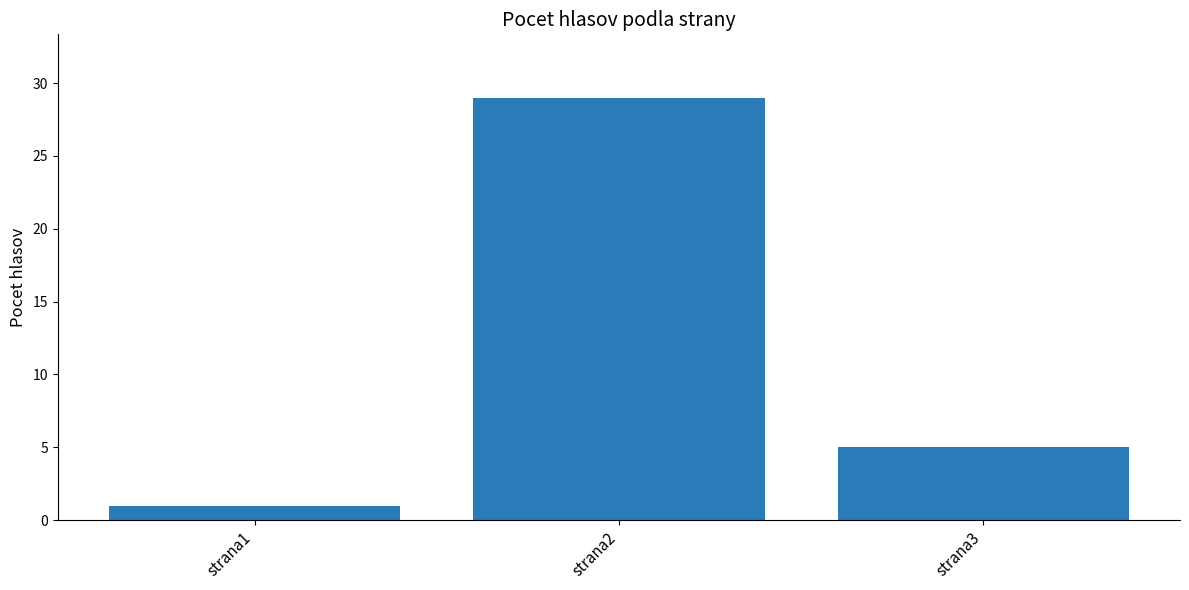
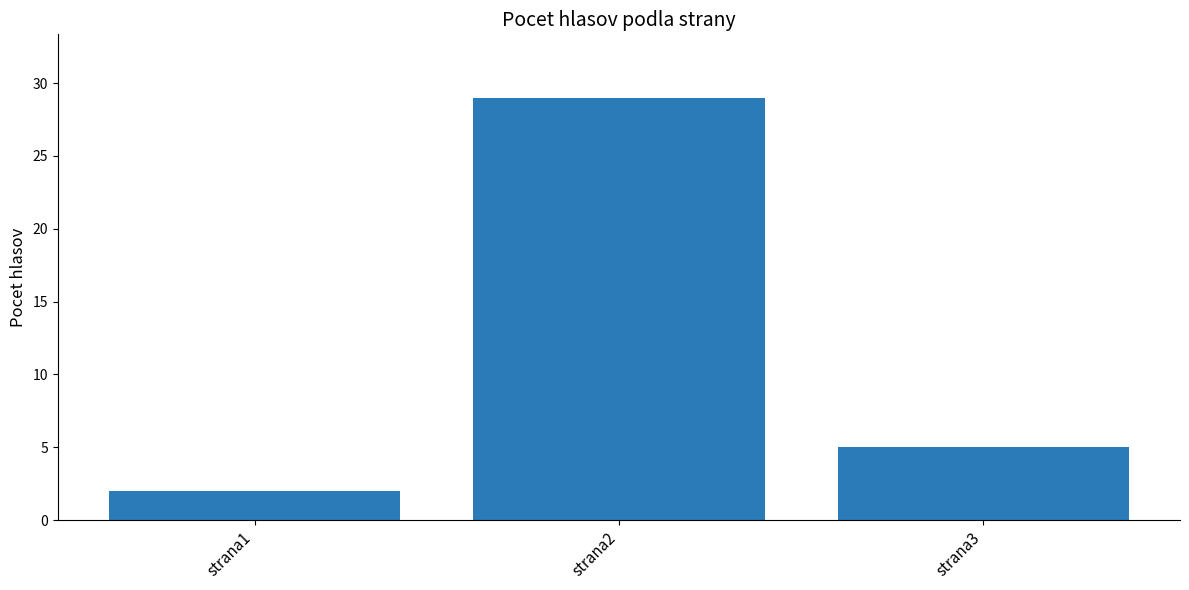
  {
-   "strana1": 1,
+   "strana1": 2,
    "strana2": 29,
    "strana3": 5
  }
